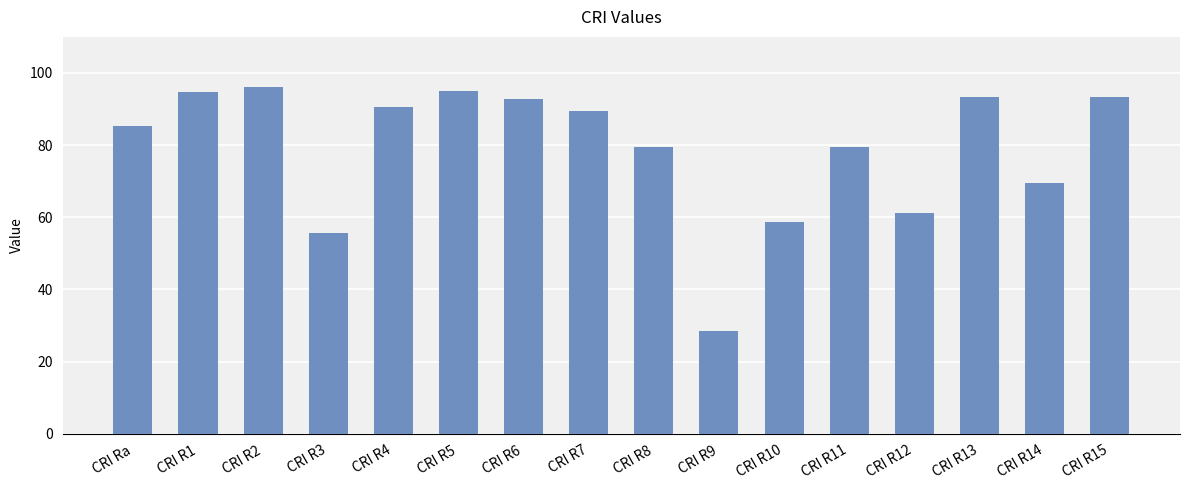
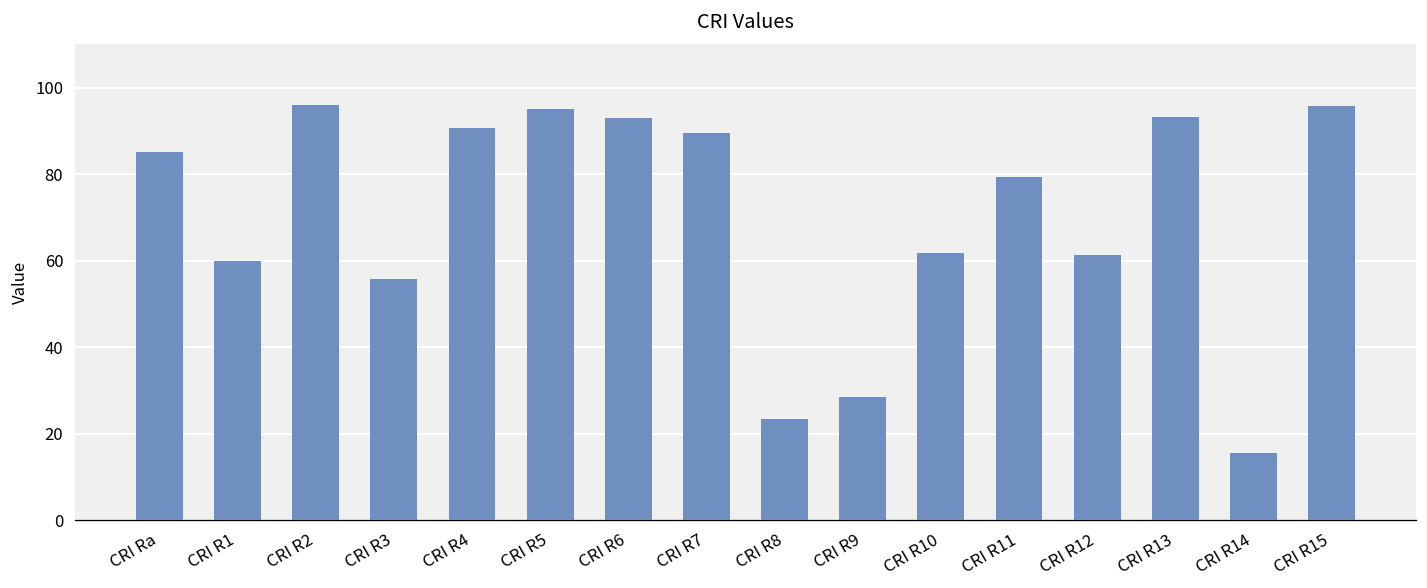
  {
    "CRI Ra": 85,
-   "CRI R1": 95,
+   "CRI R1": 60,
    "CRI R2": 96,
    "CRI R3": 56,
    "CRI R4": 91,
    "CRI R5": 95,
    "CRI R6": 93,
    "CRI R7": 89,
-   "CRI R8": 80,
+   "CRI R8": 23,
    "CRI R9": 29,
-   "CRI R10": 59,
+   "CRI R10": 62,
    "CRI R11": 79,
    "CRI R12": 61,
    "CRI R13": 93,
-   "CRI R14": 70,
-   "CRI R15": 93
+   "CRI R14": 16,
+   "CRI R15": 96
  }
